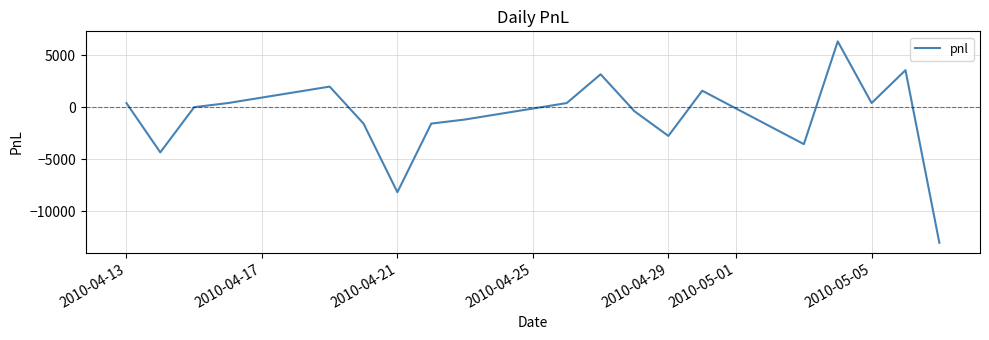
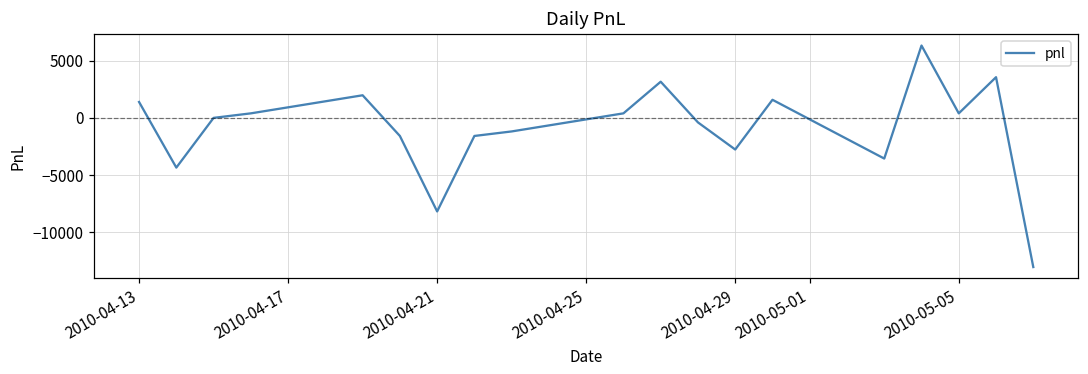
  {
-   "2010-04-13": 400,
+   "2010-04-13": 1400,
    "2010-04-21": -8200,
    "2010-04-29": -2800,
    "2010-05-05": 400
  }
